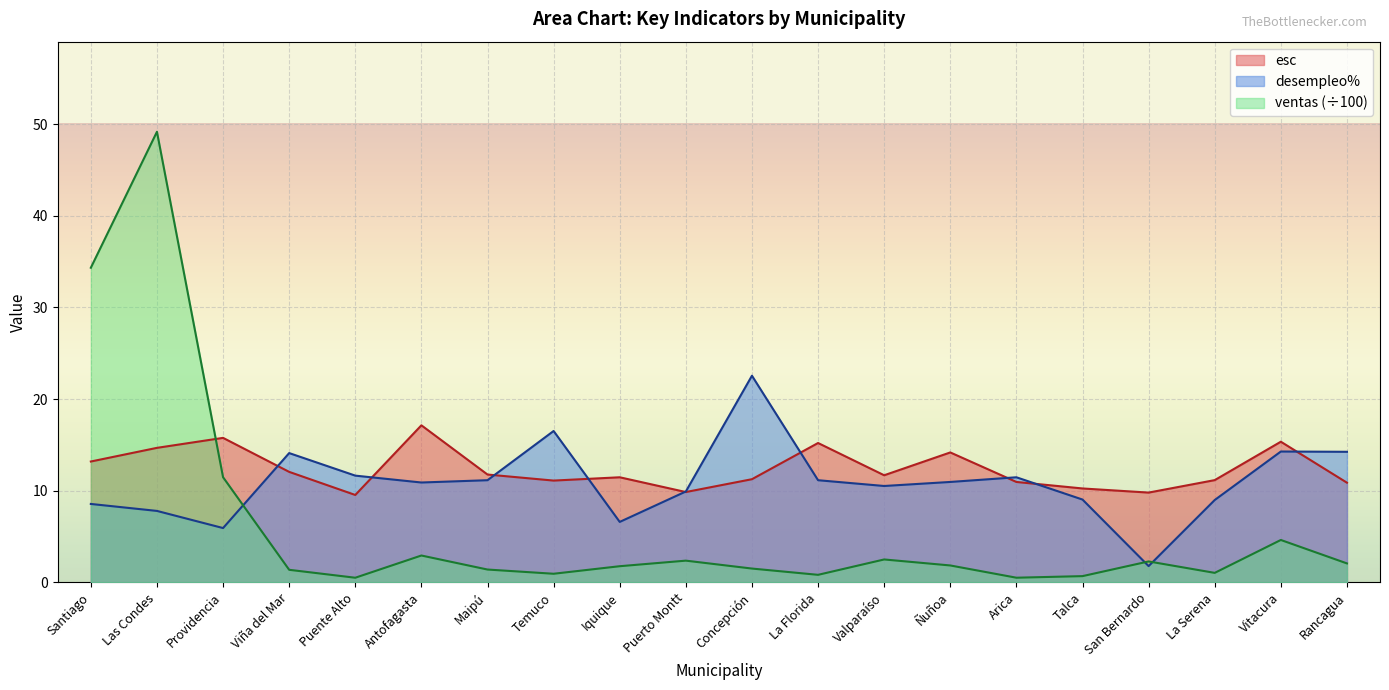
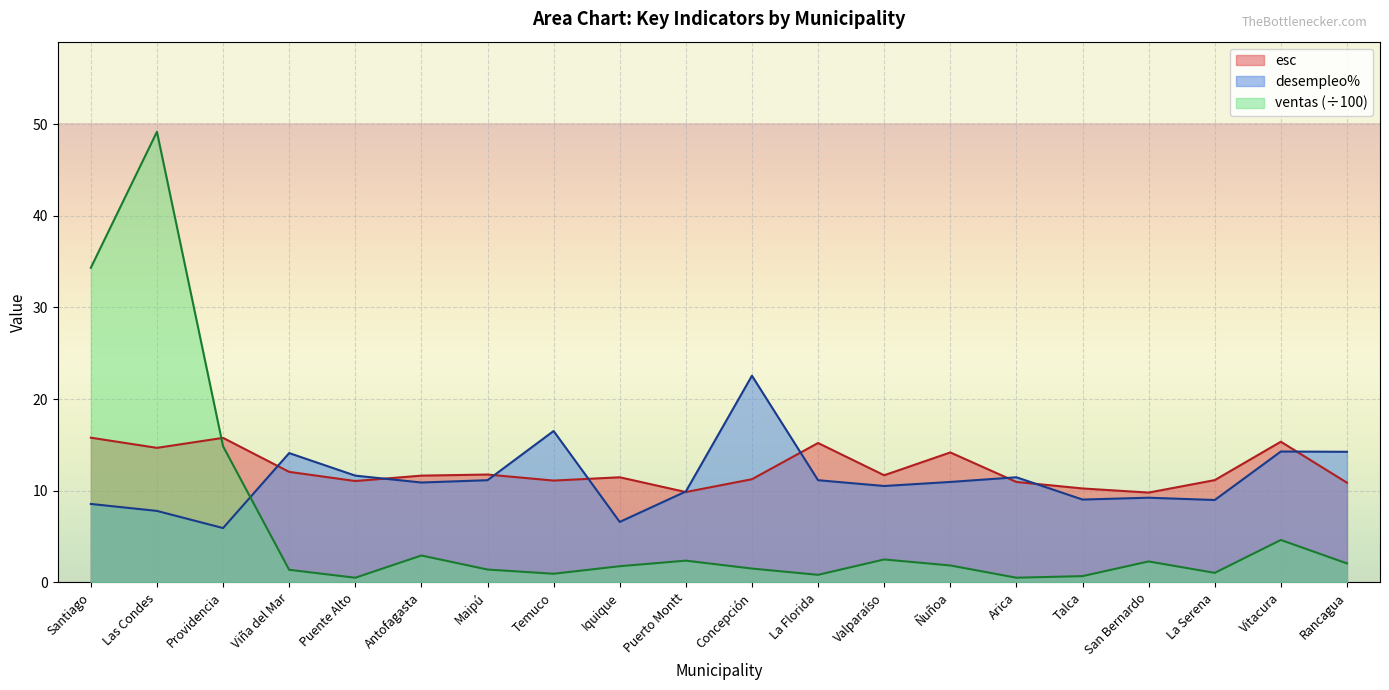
  {
    "esc": {
-     "Santiago": 13,
+     "Santiago": 16,
      "Las Condes": 15,
      "Providencia": 16,
      "Viña del Mar": 12,
-     "Puente Alto": 10,
-     "Antofagasta": 17,
+     "Puente Alto": 11,
+     "Antofagasta": 12,
      "Maipú": 12,
      "Temuco": 11,
      "Iquique": 11,
      "Concepción": 11,
      "La Florida": 15,
      "Valparaíso": 12,
      "Ñuñoa": 14,
      "Arica": 11,
      "Talca": 10,
      "San Bernardo": 10,
      "La Serena": 11,
      "Vitacura": 15,
      "Rancagua": 11
    },
    "desempleo%": {
      "Santiago": 9,
      "Las Condes": 8,
      "Providencia": 6,
      "Viña del Mar": 14,
      "Puente Alto": 12,
      "Antofagasta": 11,
      "Maipú": 11,
      "Temuco": 17,
      "Iquique": 7,
      "Concepción": 23,
      "La Florida": 11,
      "Valparaíso": 11,
      "Ñuñoa": 11,
      "Arica": 11,
      "Talca": 9,
-     "San Bernardo": 2,
+     "San Bernardo": 9,
      "La Serena": 9,
      "Vitacura": 14,
      "Rancagua": 14
    },
    "ventas (÷100)": {
      "Santiago": 34,
      "Las Condes": 49,
-     "Providencia": 11,
+     "Providencia": 15,
      "Viña del Mar": 1,
      "Puente Alto": 0,
      "Antofagasta": 3,
      "Maipú": 1,
      "Temuco": 1,
      "Iquique": 2,
      "Puerto Montt": 2,
      "Concepción": 2,
      "La Florida": 1,
      "Valparaíso": 2,
      "Ñuñoa": 2,
      "Arica": 1,
      "Talca": 1,
      "San Bernardo": 2,
      "La Serena": 1,
      "Vitacura": 5,
      "Rancagua": 2
    }
  }
